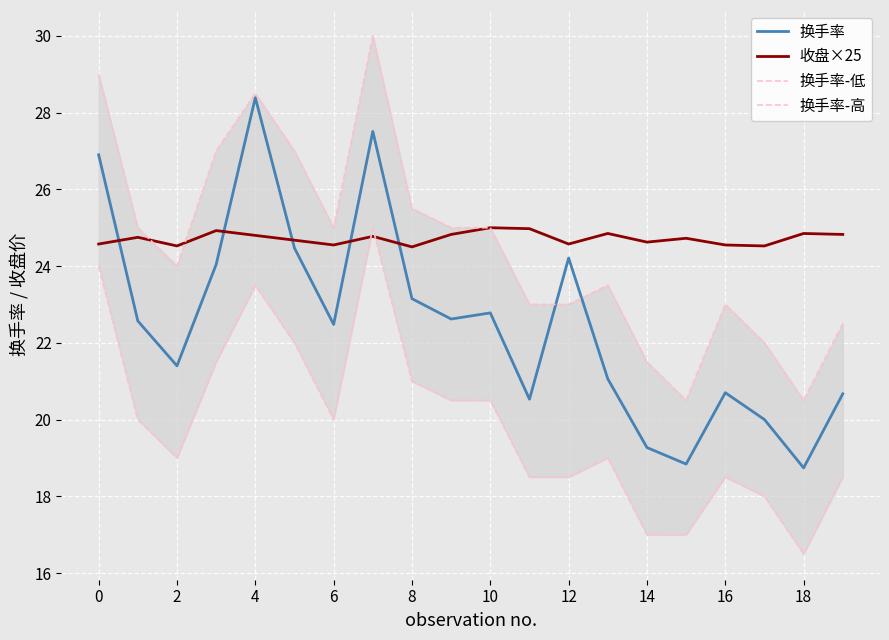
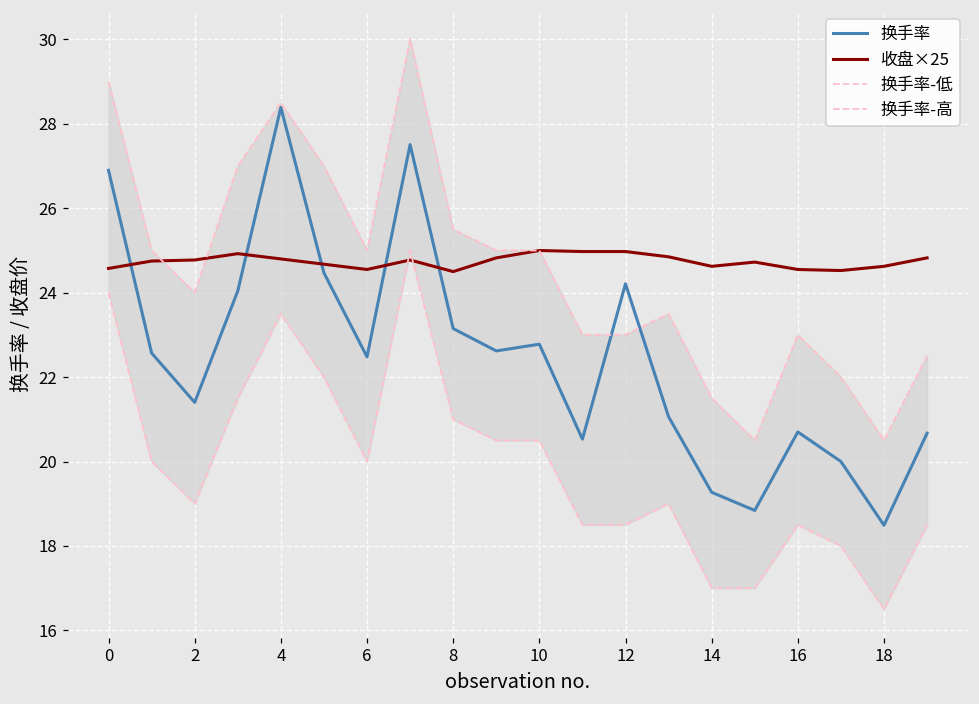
  {
    "换手率": {
      "0": 26.9,
      "2": 21.4,
      "4": 28.4,
      "6": 22.5,
      "8": 23.2,
      "10": 22.8,
      "12": 24.2,
      "14": 19.3,
      "16": 20.7,
-     "18": 18.7
+     "18": 18.5
    },
    "收盘×25": {
      "0": 24.6,
-     "2": 24.5,
+     "2": 24.8,
      "4": 24.8,
      "6": 24.6,
      "8": 24.5,
-     "12": 24.6,
+     "12": 25.0,
      "14": 24.6,
      "16": 24.6,
-     "18": 24.9
+     "18": 24.6
    }
  }
